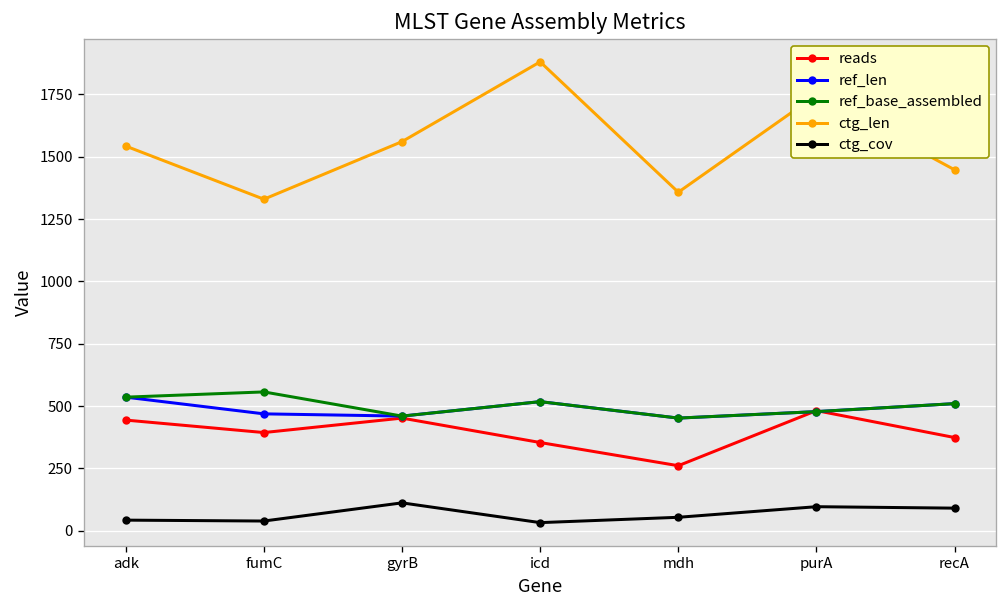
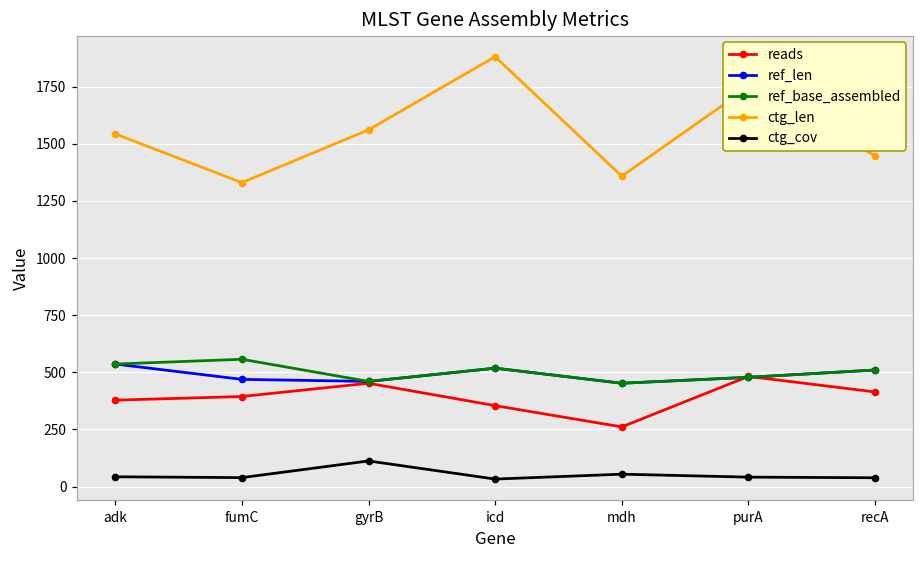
  {
    "reads": {
-     "adk": 440,
+     "adk": 380,
      "fumC": 390,
      "icd": 350,
      "mdh": 260,
-     "recA": 370
+     "recA": 410
    },
    "ref_len": {
      "fumC": 470
    },
    "ref_base_assembled": {
      "fumC": 560
    },
    "ctg_len": {
      "adk": 1540,
      "fumC": 1330,
      "gyrB": 1560,
      "icd": 1880,
      "mdh": 1360,
      "recA": 1450
    },
    "ctg_cov": {
      "adk": 40,
      "fumC": 40,
      "gyrB": 110,
      "icd": 30,
      "mdh": 50,
-     "purA": 100,
-     "recA": 90
+     "purA": 40,
+     "recA": 40
    }
  }
